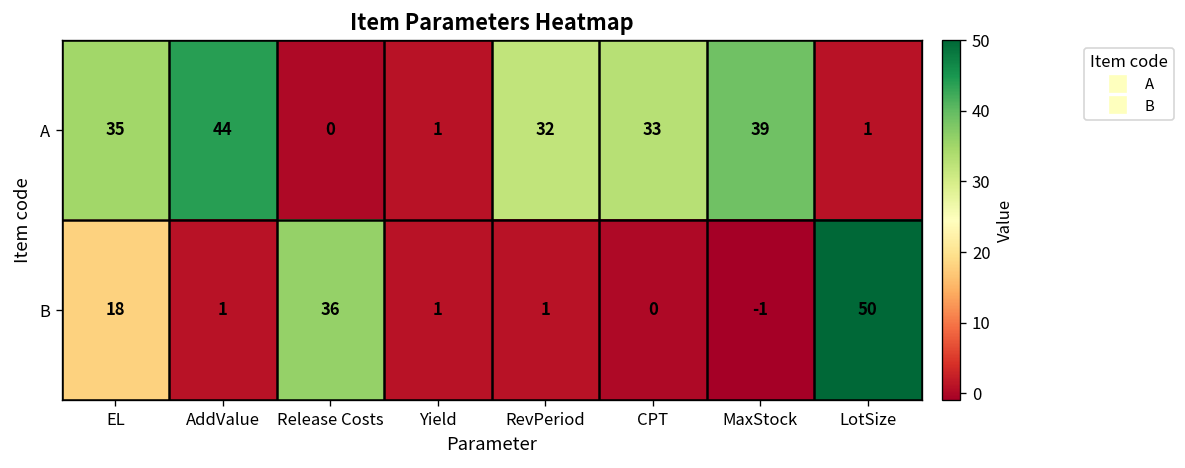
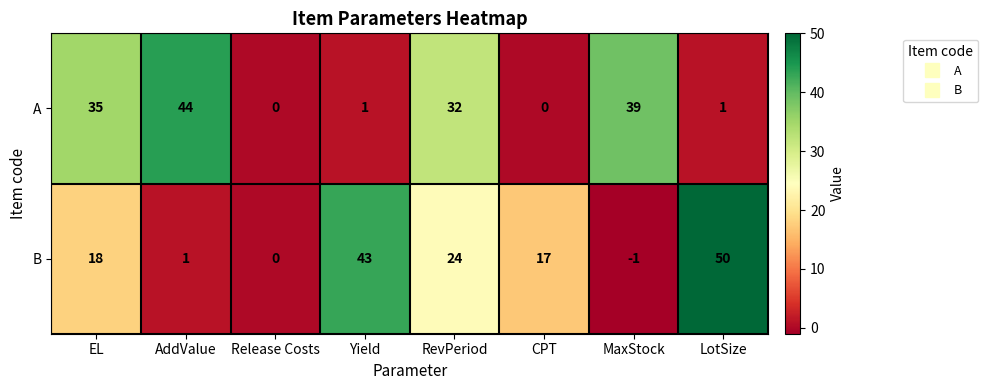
  {
    "A": {
      "EL": 35,
      "AddValue": 44,
      "Release Costs": 0,
      "Yield": 1,
      "RevPeriod": 32,
-     "CPT": 33,
+     "CPT": 0,
      "MaxStock": 39,
      "LotSize": 1
    },
    "B": {
      "EL": 18,
      "AddValue": 1,
-     "Release Costs": 36,
-     "Yield": 1,
-     "RevPeriod": 1,
-     "CPT": 0,
+     "Release Costs": 0,
+     "Yield": 43,
+     "RevPeriod": 24,
+     "CPT": 17,
      "MaxStock": -1,
      "LotSize": 50
    }
  }
